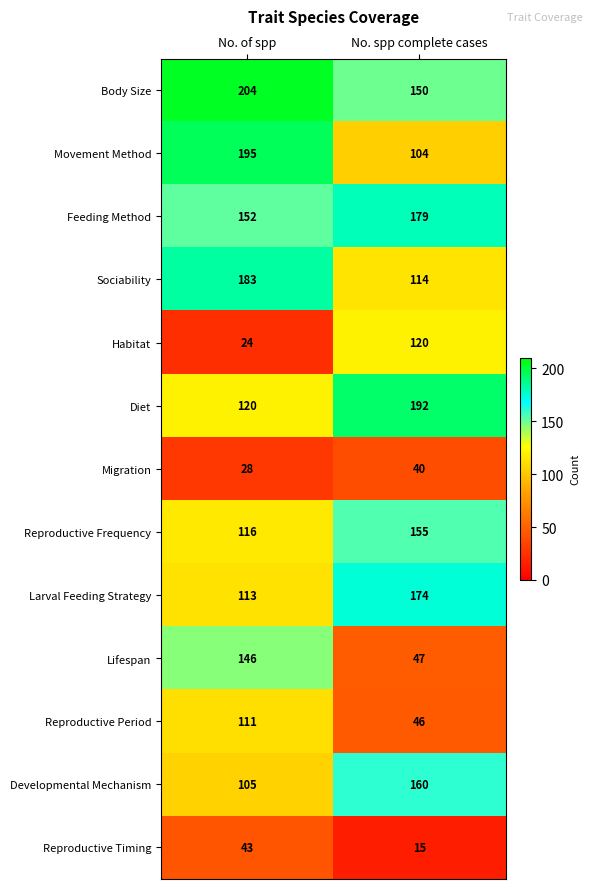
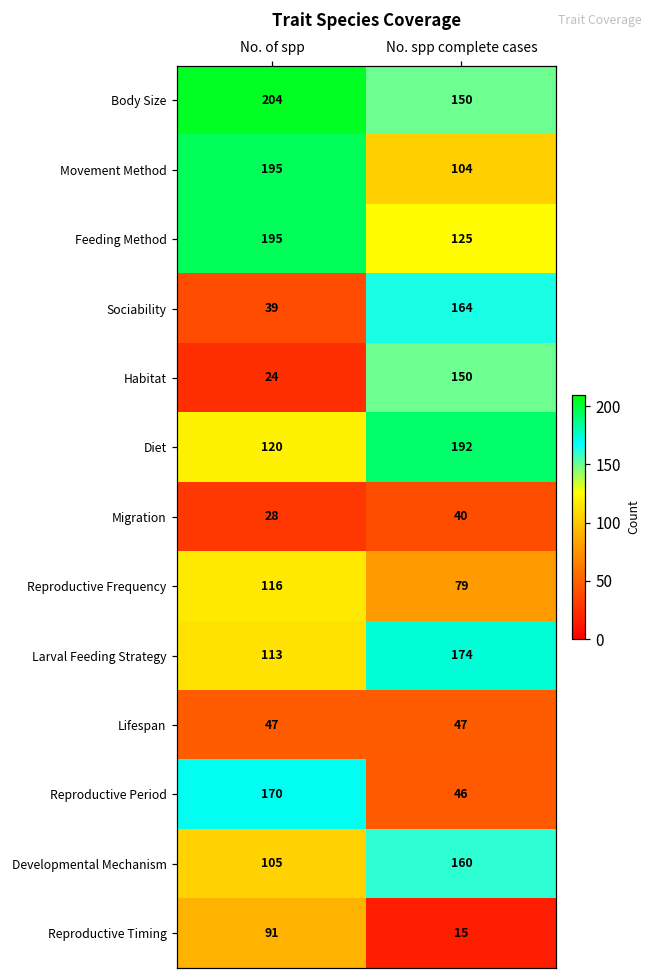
  {
    "Body Size": {
      "No. of spp": 204,
      "No. spp complete cases": 150
    },
    "Movement Method": {
      "No. of spp": 195,
      "No. spp complete cases": 104
    },
    "Feeding Method": {
-     "No. of spp": 152,
-     "No. spp complete cases": 179
+     "No. of spp": 195,
+     "No. spp complete cases": 125
    },
    "Sociability": {
-     "No. of spp": 183,
-     "No. spp complete cases": 114
+     "No. of spp": 39,
+     "No. spp complete cases": 164
    },
    "Habitat": {
      "No. of spp": 24,
-     "No. spp complete cases": 120
+     "No. spp complete cases": 150
    },
    "Diet": {
      "No. of spp": 120,
      "No. spp complete cases": 192
    },
    "Migration": {
      "No. of spp": 28,
      "No. spp complete cases": 40
    },
    "Reproductive Frequency": {
      "No. of spp": 116,
-     "No. spp complete cases": 155
+     "No. spp complete cases": 79
    },
    "Larval Feeding Strategy": {
      "No. of spp": 113,
      "No. spp complete cases": 174
    },
    "Lifespan": {
-     "No. of spp": 146,
+     "No. of spp": 47,
      "No. spp complete cases": 47
    },
    "Reproductive Period": {
-     "No. of spp": 111,
+     "No. of spp": 170,
      "No. spp complete cases": 46
    },
    "Developmental Mechanism": {
      "No. of spp": 105,
      "No. spp complete cases": 160
    },
    "Reproductive Timing": {
-     "No. of spp": 43,
+     "No. of spp": 91,
      "No. spp complete cases": 15
    }
  }
